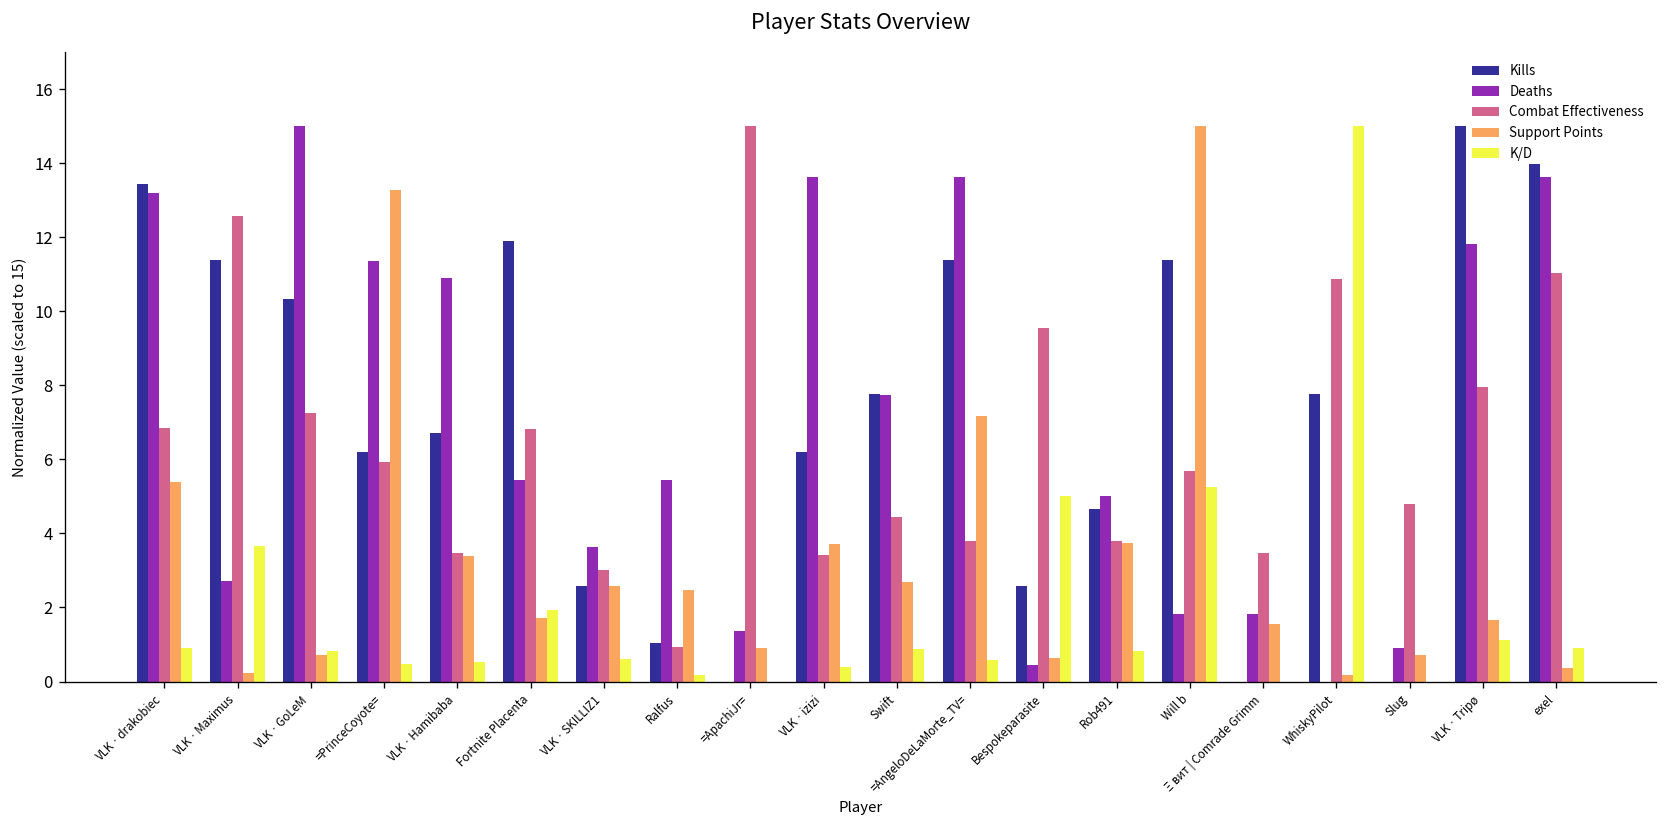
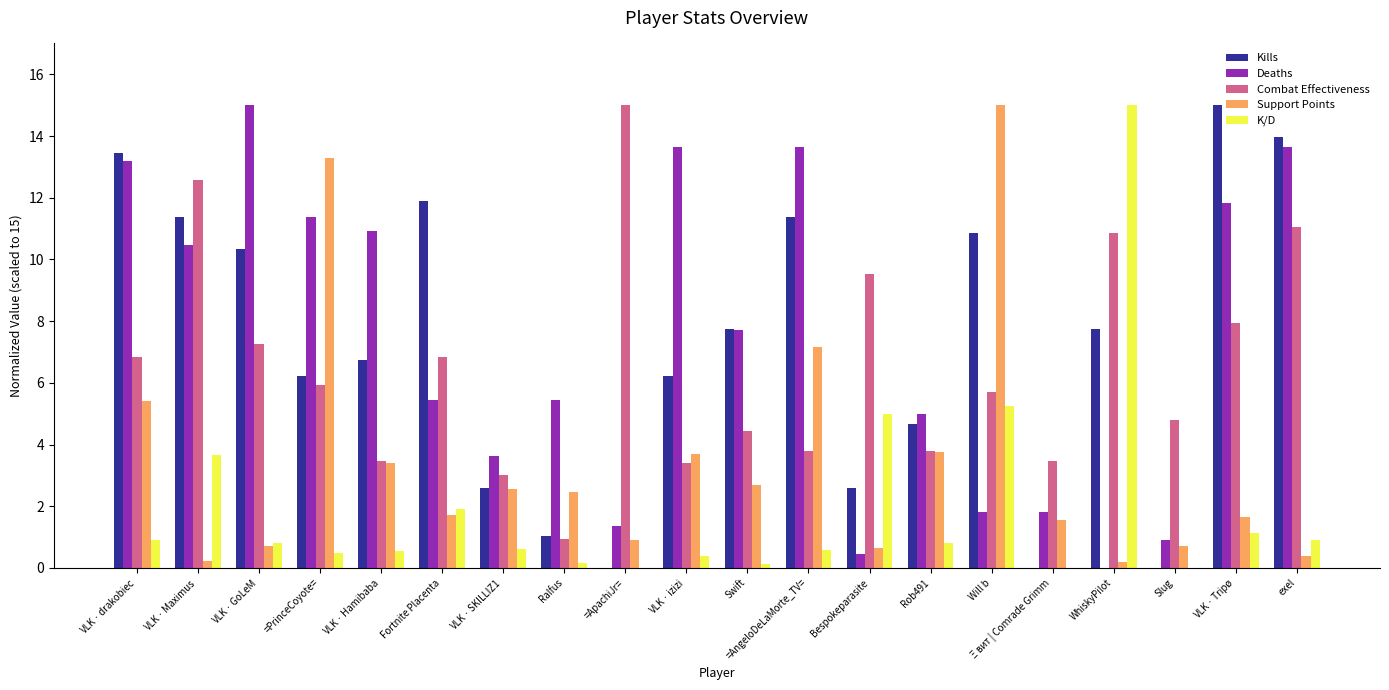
  {
    "Kills": {
      "VLKㆍdrakobiec": 13.4,
      "VLKㆍMaximus": 11.4,
      "VLKㆍGoLeM": 10.3,
      "=PrinceCoyote=": 6.2,
      "VLKㆍHamibaba": 6.7,
      "Fortnite Placenta": 11.9,
      "VLKㆍSKILLIZ1": 2.6,
      "Ralfus": 1.0,
      "=ApachiJr=": 0.0,
      "VLKㆍizizi": 6.2,
      "Swift": 7.8,
      "=AngeloDeLaMorte_TV=": 11.4,
      "Bespokeparasite": 2.6,
      "Rob491": 4.7,
-     "Will b": 11.4,
+     "Will b": 10.9,
      "Ξ вит | Comrade Grimm": 0.0,
      "WhiskyPilot": 7.8,
      "Slug": 0.0,
      "VLKㆍTripø": 15.0,
      "exel": 14.0
    },
    "Deaths": {
      "VLKㆍdrakobiec": 13.2,
-     "VLKㆍMaximus": 2.7,
+     "VLKㆍMaximus": 10.5,
      "VLKㆍGoLeM": 15.0,
      "=PrinceCoyote=": 11.4,
      "VLKㆍHamibaba": 10.9,
      "Fortnite Placenta": 5.5,
      "VLKㆍSKILLIZ1": 3.6,
      "Ralfus": 5.5,
      "=ApachiJr=": 1.4,
      "VLKㆍizizi": 13.6,
      "Swift": 7.7,
      "=AngeloDeLaMorte_TV=": 13.6,
      "Bespokeparasite": 0.5,
      "Rob491": 5.0,
      "Will b": 1.8,
      "Ξ вит | Comrade Grimm": 1.8,
      "WhiskyPilot": 0.0,
      "Slug": 0.9,
      "VLKㆍTripø": 11.8,
      "exel": 13.6
    },
    "Combat Effectiveness": {
      "VLKㆍdrakobiec": 6.8,
      "VLKㆍMaximus": 12.6,
      "VLKㆍGoLeM": 7.3,
      "=PrinceCoyote=": 5.9,
      "VLKㆍHamibaba": 3.5,
      "Fortnite Placenta": 6.8,
      "VLKㆍSKILLIZ1": 3.0,
      "Ralfus": 0.9,
      "=ApachiJr=": 15.0,
      "VLKㆍizizi": 3.4,
      "Swift": 4.5,
      "=AngeloDeLaMorte_TV=": 3.8,
      "Bespokeparasite": 9.5,
      "Rob491": 3.8,
      "Will b": 5.7,
      "Ξ вит | Comrade Grimm": 3.5,
      "WhiskyPilot": 10.9,
      "Slug": 4.8,
      "VLKㆍTripø": 7.9,
      "exel": 11.0
    },
    "Support Points": {
      "VLKㆍdrakobiec": 5.4,
      "VLKㆍMaximus": 0.2,
      "VLKㆍGoLeM": 0.7,
      "=PrinceCoyote=": 13.3,
      "VLKㆍHamibaba": 3.4,
      "Fortnite Placenta": 1.7,
      "VLKㆍSKILLIZ1": 2.6,
      "Ralfus": 2.5,
      "=ApachiJr=": 0.9,
      "VLKㆍizizi": 3.7,
      "Swift": 2.7,
      "=AngeloDeLaMorte_TV=": 7.2,
      "Bespokeparasite": 0.6,
      "Rob491": 3.7,
      "Will b": 15.0,
      "Ξ вит | Comrade Grimm": 1.6,
      "WhiskyPilot": 0.2,
      "Slug": 0.7,
      "VLKㆍTripø": 1.7,
      "exel": 0.4
    },
    "K/D": {
      "VLKㆍdrakobiec": 0.9,
      "VLKㆍMaximus": 3.7,
      "VLKㆍGoLeM": 0.8,
      "=PrinceCoyote=": 0.5,
      "VLKㆍHamibaba": 0.5,
      "Fortnite Placenta": 1.9,
      "VLKㆍSKILLIZ1": 0.6,
      "Ralfus": 0.2,
      "=ApachiJr=": 0.0,
      "VLKㆍizizi": 0.4,
-     "Swift": 0.9,
+     "Swift": 0.1,
      "=AngeloDeLaMorte_TV=": 0.6,
      "Bespokeparasite": 5.0,
      "Rob491": 0.8,
      "Will b": 5.3,
      "Ξ вит | Comrade Grimm": 0.0,
      "WhiskyPilot": 15.0,
      "Slug": 0.0,
      "VLKㆍTripø": 1.1,
      "exel": 0.9
    }
  }
